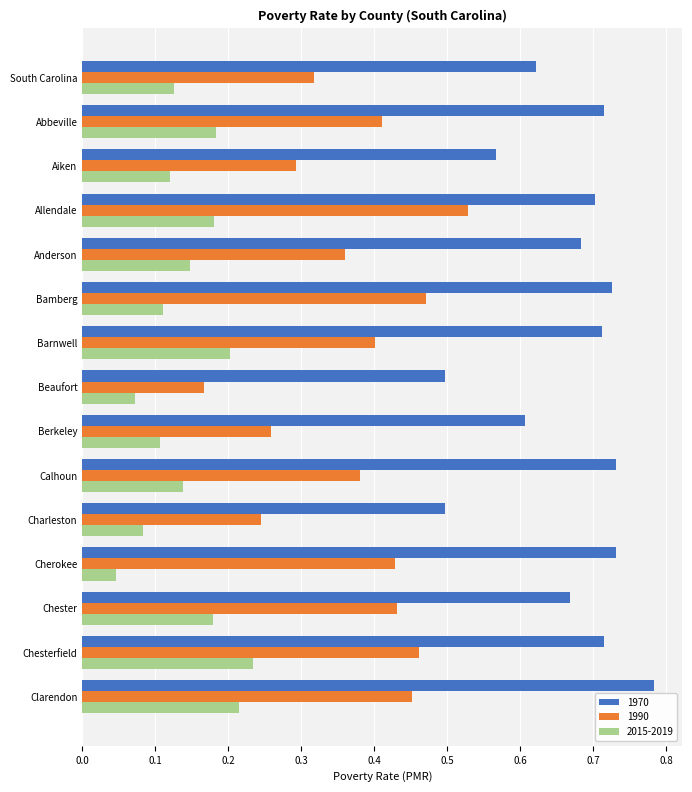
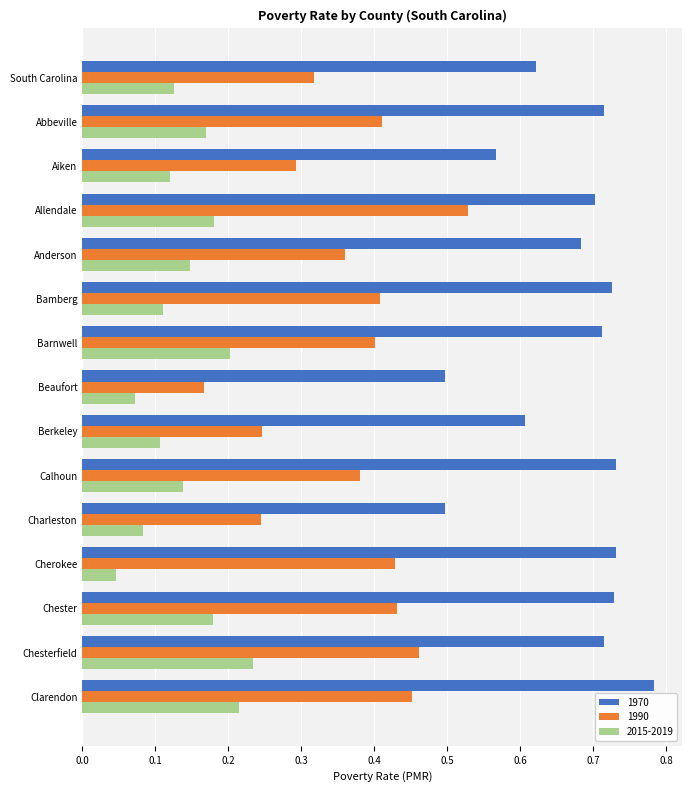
  {
    "1970": {
      "South Carolina": 0.62,
      "Abbeville": 0.72,
      "Aiken": 0.57,
      "Allendale": 0.70,
      "Anderson": 0.68,
      "Bamberg": 0.73,
      "Barnwell": 0.71,
      "Beaufort": 0.50,
      "Berkeley": 0.61,
      "Calhoun": 0.73,
      "Charleston": 0.50,
      "Cherokee": 0.73,
-     "Chester": 0.67,
+     "Chester": 0.73,
      "Chesterfield": 0.72,
      "Clarendon": 0.78
    },
    "1990": {
      "South Carolina": 0.32,
      "Abbeville": 0.41,
      "Aiken": 0.29,
      "Allendale": 0.53,
      "Anderson": 0.36,
-     "Bamberg": 0.47,
+     "Bamberg": 0.41,
      "Barnwell": 0.40,
      "Beaufort": 0.17,
-     "Berkeley": 0.26,
+     "Berkeley": 0.25,
      "Calhoun": 0.38,
      "Charleston": 0.25,
      "Cherokee": 0.43,
      "Chester": 0.43,
      "Chesterfield": 0.46,
      "Clarendon": 0.45
    },
    "2015-2019": {
      "South Carolina": 0.12,
-     "Abbeville": 0.18,
+     "Abbeville": 0.17,
      "Aiken": 0.12,
      "Allendale": 0.18,
      "Anderson": 0.15,
      "Bamberg": 0.11,
      "Barnwell": 0.20,
      "Beaufort": 0.07,
      "Berkeley": 0.11,
      "Calhoun": 0.14,
      "Charleston": 0.08,
      "Cherokee": 0.05,
      "Chester": 0.18,
      "Chesterfield": 0.23,
      "Clarendon": 0.22
    }
  }
